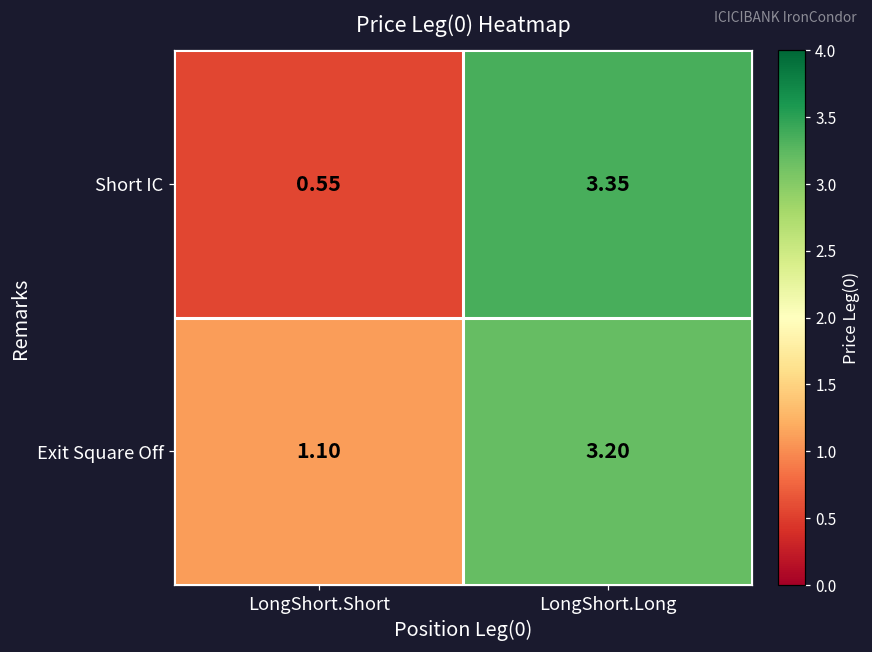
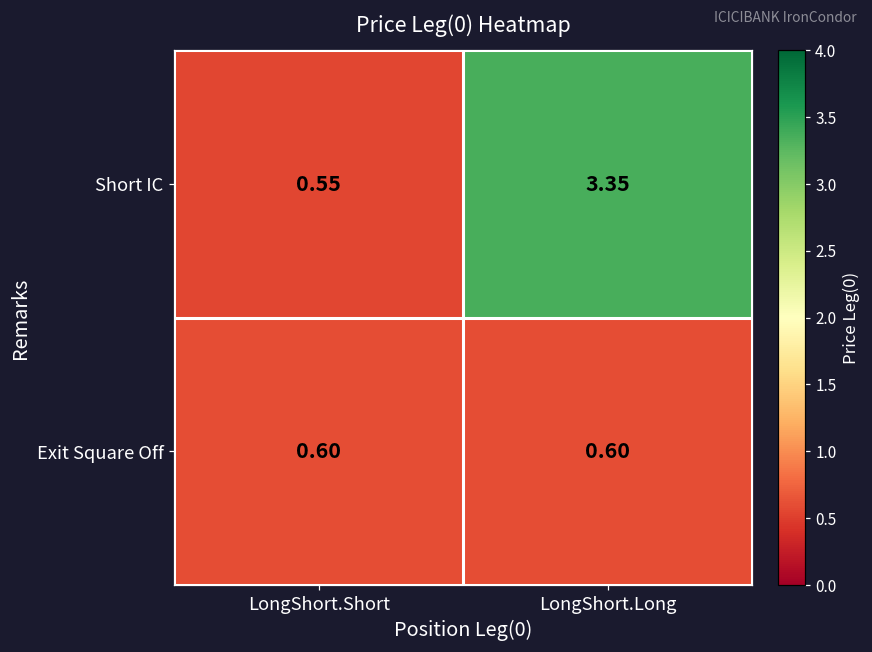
  {
    "Short IC": {
      "LongShort.Short": 0.55,
      "LongShort.Long": 3.35
    },
    "Exit Square Off": {
-     "LongShort.Short": 1.10,
-     "LongShort.Long": 3.20
+     "LongShort.Short": 0.60,
+     "LongShort.Long": 0.60
    }
  }
